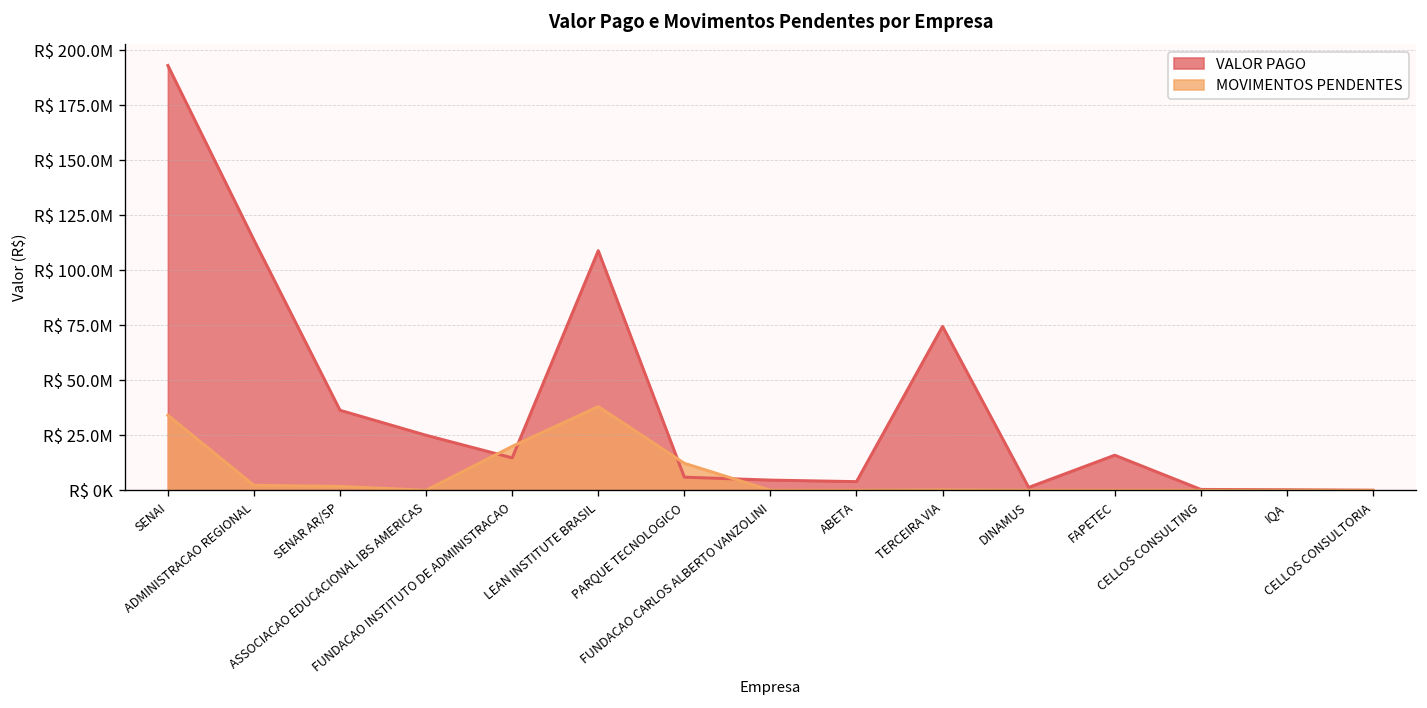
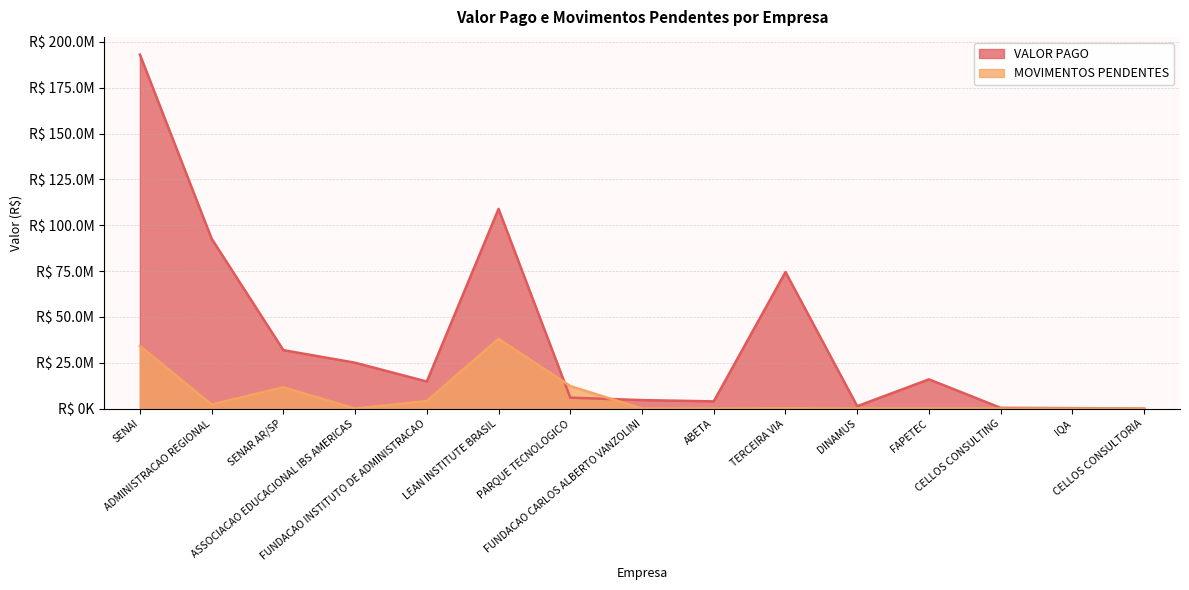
  {
    "VALOR PAGO": {
      "SENAI": "R$ 193000000",
-     "ADMINISTRACAO REGIONAL": "R$ 114000000",
-     "SENAR AR/SP": "R$ 36000000",
+     "ADMINISTRACAO REGIONAL": "R$ 93000000",
+     "SENAR AR/SP": "R$ 32000000",
      "ASSOCIACAO EDUCACIONAL IBS AMERICAS": "R$ 25000000",
      "FUNDACAO INSTITUTO DE ADMINISTRACAO": "R$ 15000000",
      "LEAN INSTITUTE BRASIL": "R$ 109000000",
      "PARQUE TECNOLOGICO": "R$ 6000000",
      "FUNDACAO CARLOS ALBERTO VANZOLINI": "R$ 5000000",
      "ABETA": "R$ 4000000",
      "TERCEIRA VIA": "R$ 74000000",
      "FAPETEC": "R$ 16000000"
    },
    "MOVIMENTOS PENDENTES": {
      "SENAI": "R$ 34000000",
      "ADMINISTRACAO REGIONAL": "R$ 2000000",
-     "SENAR AR/SP": "R$ 2000000",
+     "SENAR AR/SP": "R$ 12000000",
      "ASSOCIACAO EDUCACIONAL IBS AMERICAS": "R$ 0",
-     "FUNDACAO INSTITUTO DE ADMINISTRACAO": "R$ 20000000",
+     "FUNDACAO INSTITUTO DE ADMINISTRACAO": "R$ 4000000",
      "LEAN INSTITUTE BRASIL": "R$ 38000000",
      "PARQUE TECNOLOGICO": "R$ 12000000",
      "FUNDACAO CARLOS ALBERTO VANZOLINI": "R$ 0",
      "ABETA": "R$ 0",
      "TERCEIRA VIA": "R$ 0",
      "FAPETEC": "R$ 0"
    }
  }
